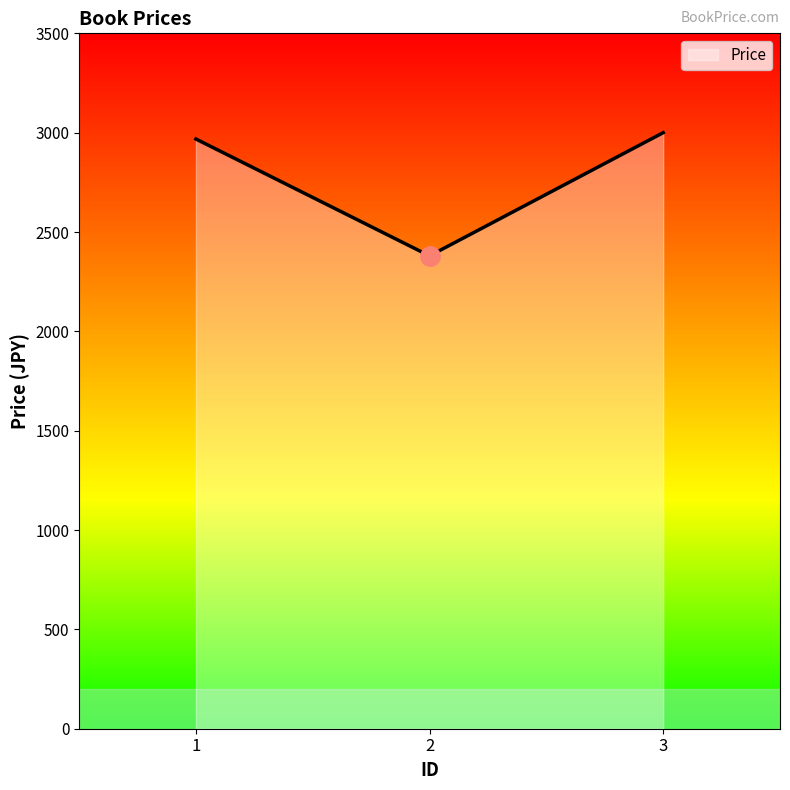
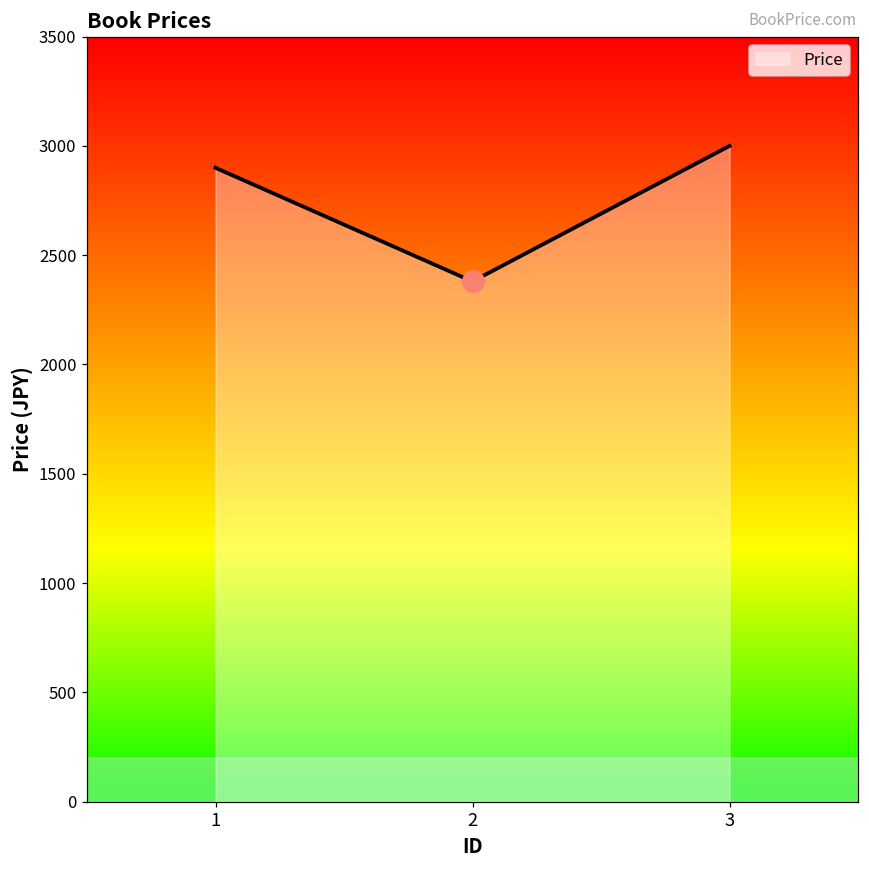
  {
    "Price": {
-     "1": 2970,
+     "1": 2900,
      "3": 3000
    }
  }
